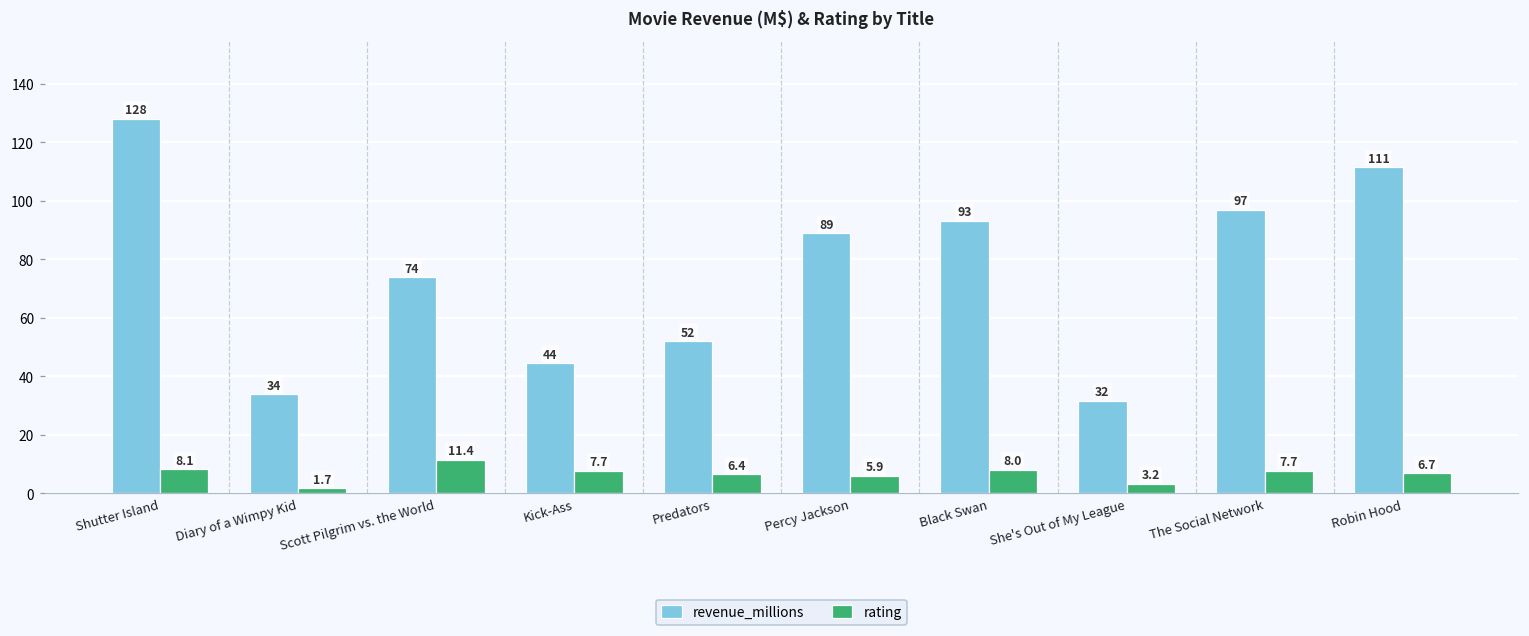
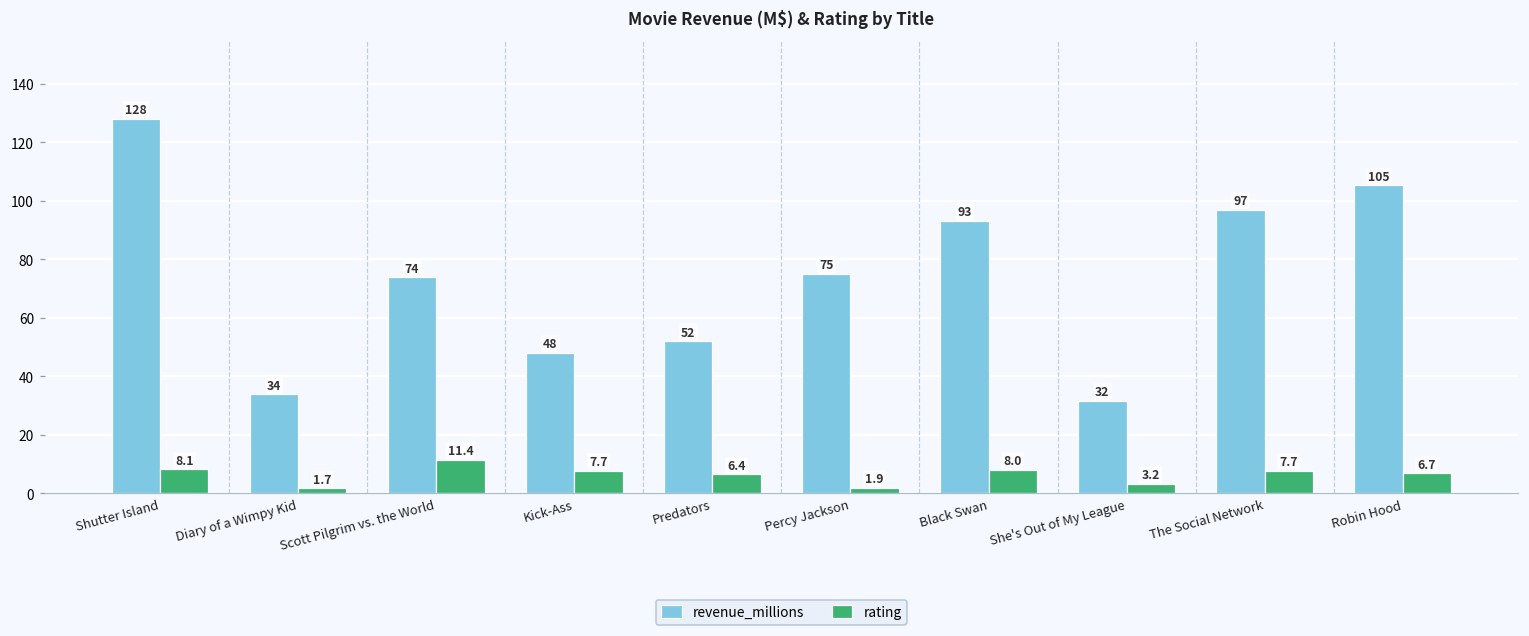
  {
    "revenue_millions": {
-     "Kick-Ass": 44,
-     "Percy Jackson": 89,
-     "Robin Hood": 111
+     "Kick-Ass": 48,
+     "Percy Jackson": 75,
+     "Robin Hood": 105
    },
    "rating": {
-     "Percy Jackson": 5.9
+     "Percy Jackson": 1.9
    }
  }
